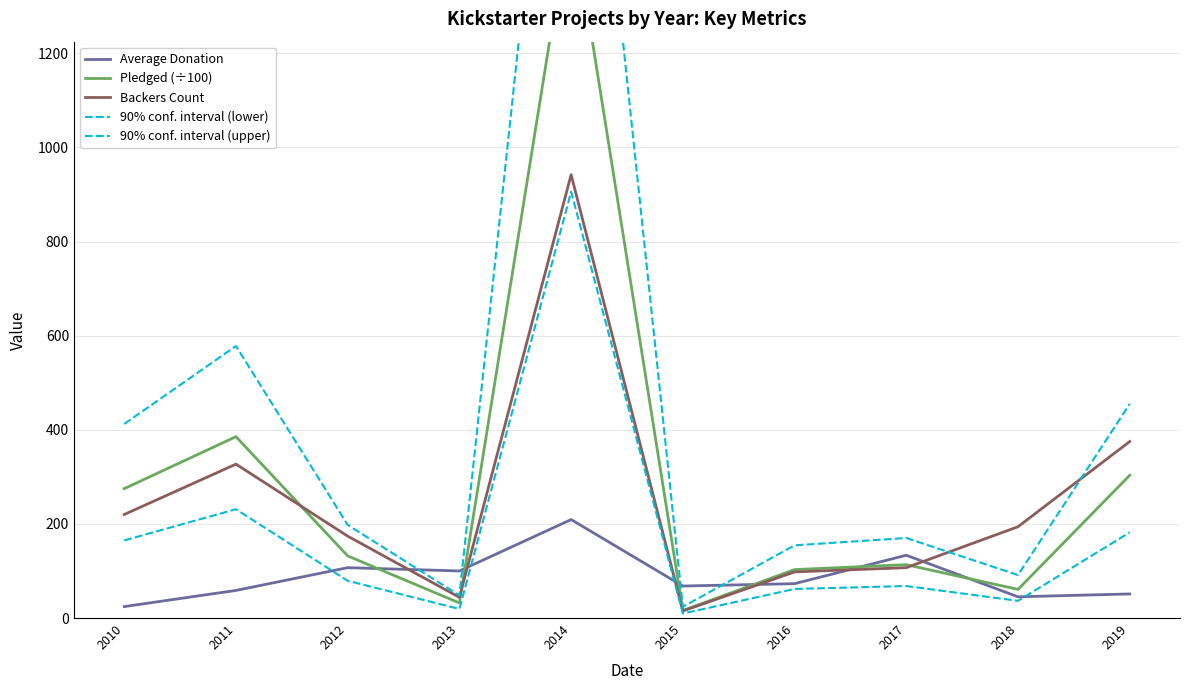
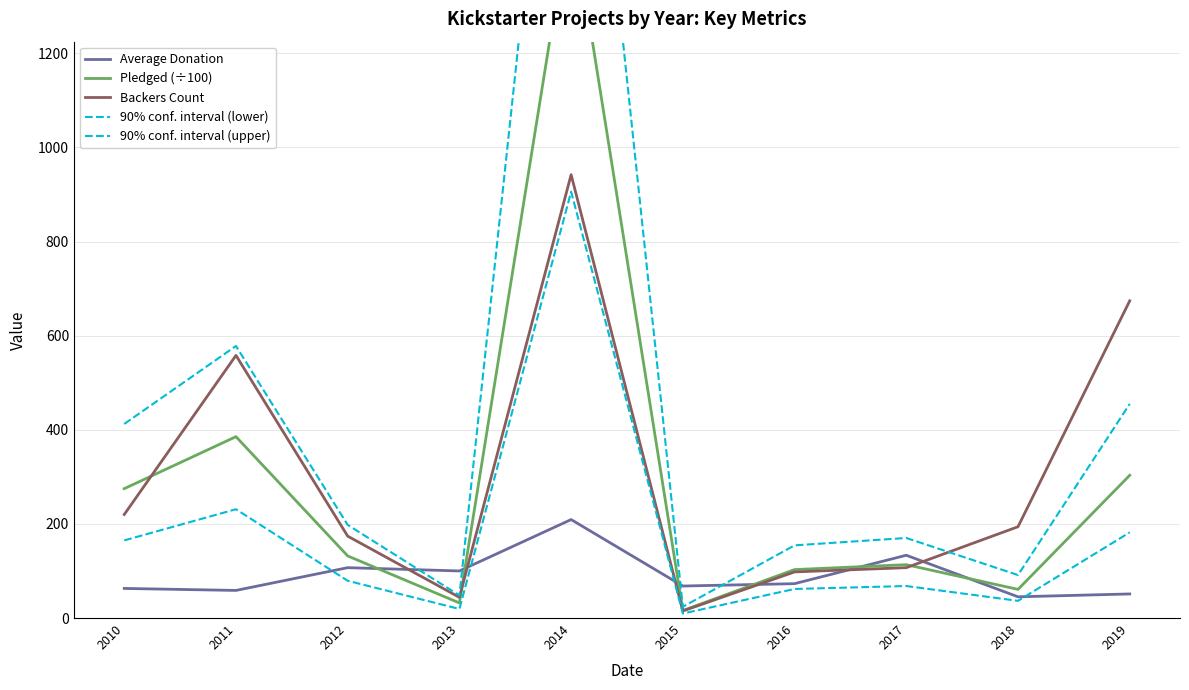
  {
    "Average Donation": {
-     "2010": 20,
+     "2010": 60,
      "2011": 60,
      "2012": 110,
      "2013": 100,
      "2014": 210,
      "2015": 70,
      "2016": 70,
      "2017": 130,
      "2018": 50,
      "2019": 50
    },
    "Pledged (÷100)": {
      "2010": 270,
      "2011": 390,
      "2012": 130,
      "2013": 30,
      "2017": 110,
      "2018": 60,
      "2019": 300
    },
    "Backers Count": {
      "2010": 220,
-     "2011": 330,
+     "2011": 560,
      "2012": 170,
      "2014": 940,
      "2017": 110,
      "2018": 190,
-     "2019": 380
+     "2019": 670
    }
  }
